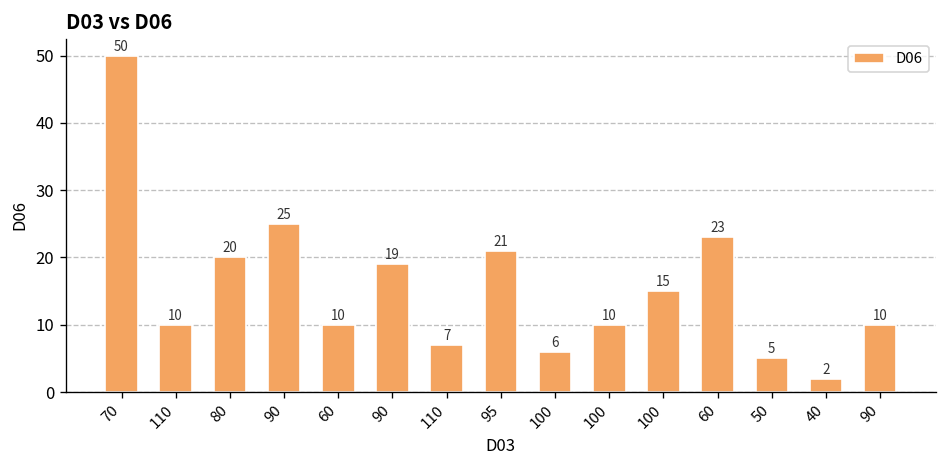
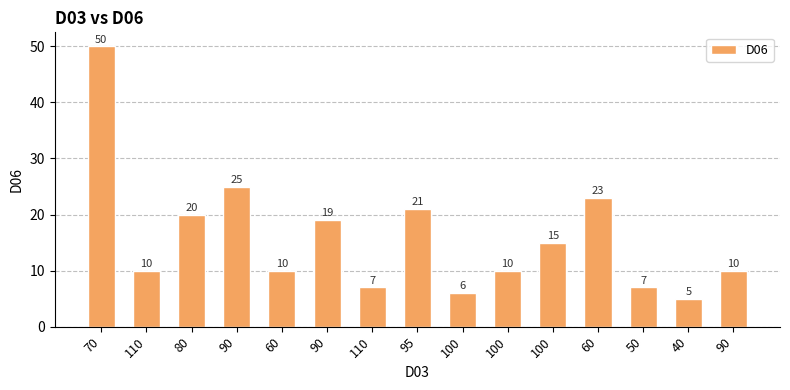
  {
    "70": 50,
    "80": 20,
    "95": 21,
-   "50": 5,
-   "40": 2
+   "50": 7,
+   "40": 5
  }
